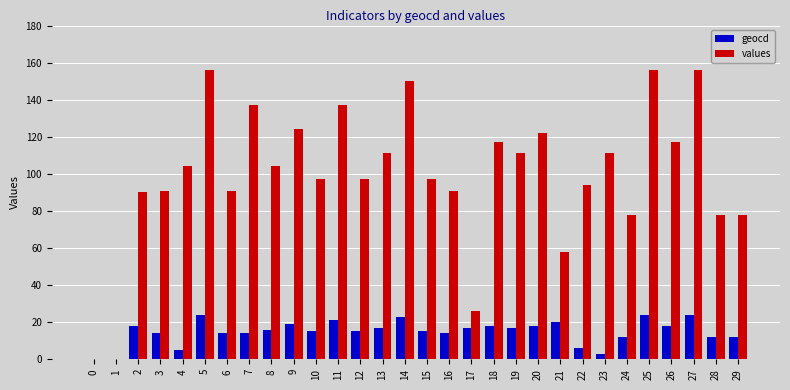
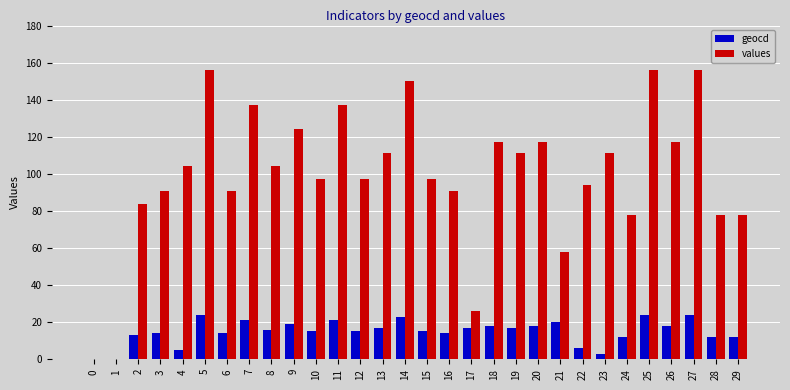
  {
    "geocd": {
      "0": 0,
      "1": 0,
-     "2": 18,
+     "2": 13,
      "3": 14,
      "4": 5,
      "5": 24,
      "6": 14,
-     "7": 14,
+     "7": 21,
      "8": 16,
      "9": 19,
      "10": 15,
      "11": 21,
      "12": 15,
      "13": 17,
      "14": 23,
      "15": 15,
      "16": 14,
      "17": 17,
      "18": 18,
      "19": 17,
      "20": 18,
      "21": 20,
      "22": 6,
      "23": 3,
      "24": 12,
      "25": 24,
      "26": 18,
      "27": 24,
      "28": 12,
      "29": 12
    },
    "values": {
      "0": 0,
      "1": 0,
-     "2": 90,
+     "2": 84,
      "3": 91,
      "4": 104,
      "5": 156,
      "6": 91,
      "7": 137,
      "8": 104,
      "9": 124,
      "10": 97,
      "11": 137,
      "12": 97,
      "13": 111,
      "14": 150,
      "15": 97,
      "16": 91,
      "17": 26,
      "18": 117,
      "19": 111,
-     "20": 122,
+     "20": 117,
      "21": 58,
      "22": 94,
      "23": 111,
      "24": 78,
      "25": 156,
      "26": 117,
      "27": 156,
      "28": 78,
      "29": 78
    }
  }
